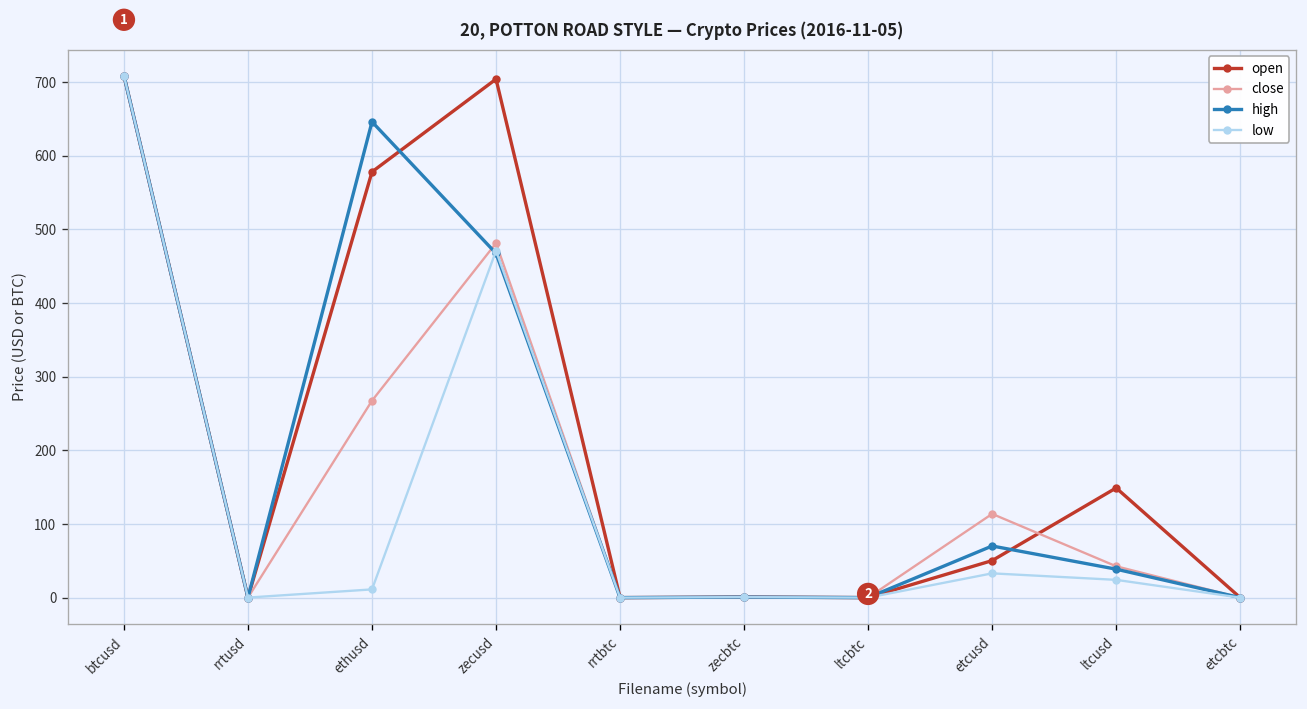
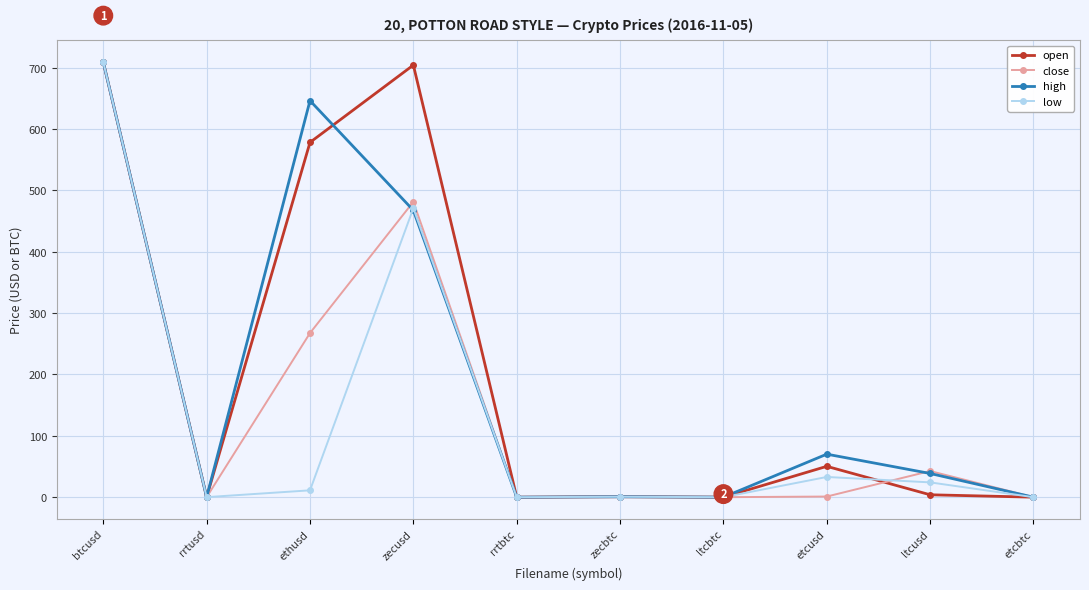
  {
    "open": {
      "ethusd": 580,
      "zecusd": 700,
      "etcusd": 50,
-     "ltcusd": 150
+     "ltcusd": 0
    },
    "close": {
      "ethusd": 270,
      "zecusd": 480,
-     "etcusd": 110
+     "etcusd": 0
    },
    "high": {
      "ethusd": 650,
      "etcusd": 70
    },
    "low": {
      "ethusd": 10,
      "etcusd": 30,
      "ltcusd": 20
    }
  }
